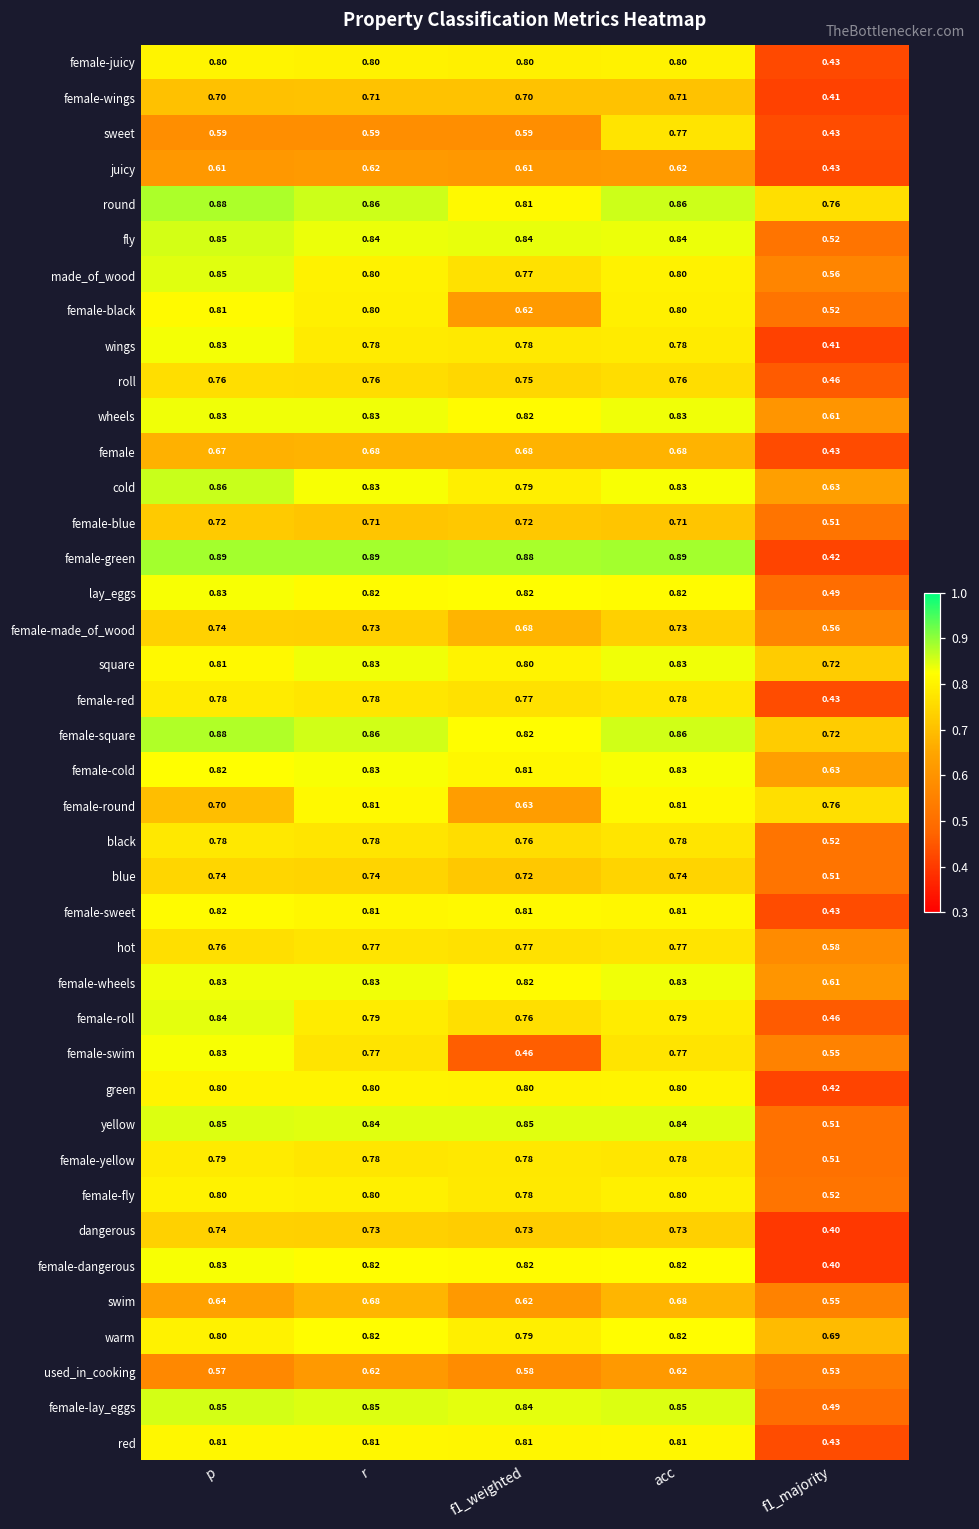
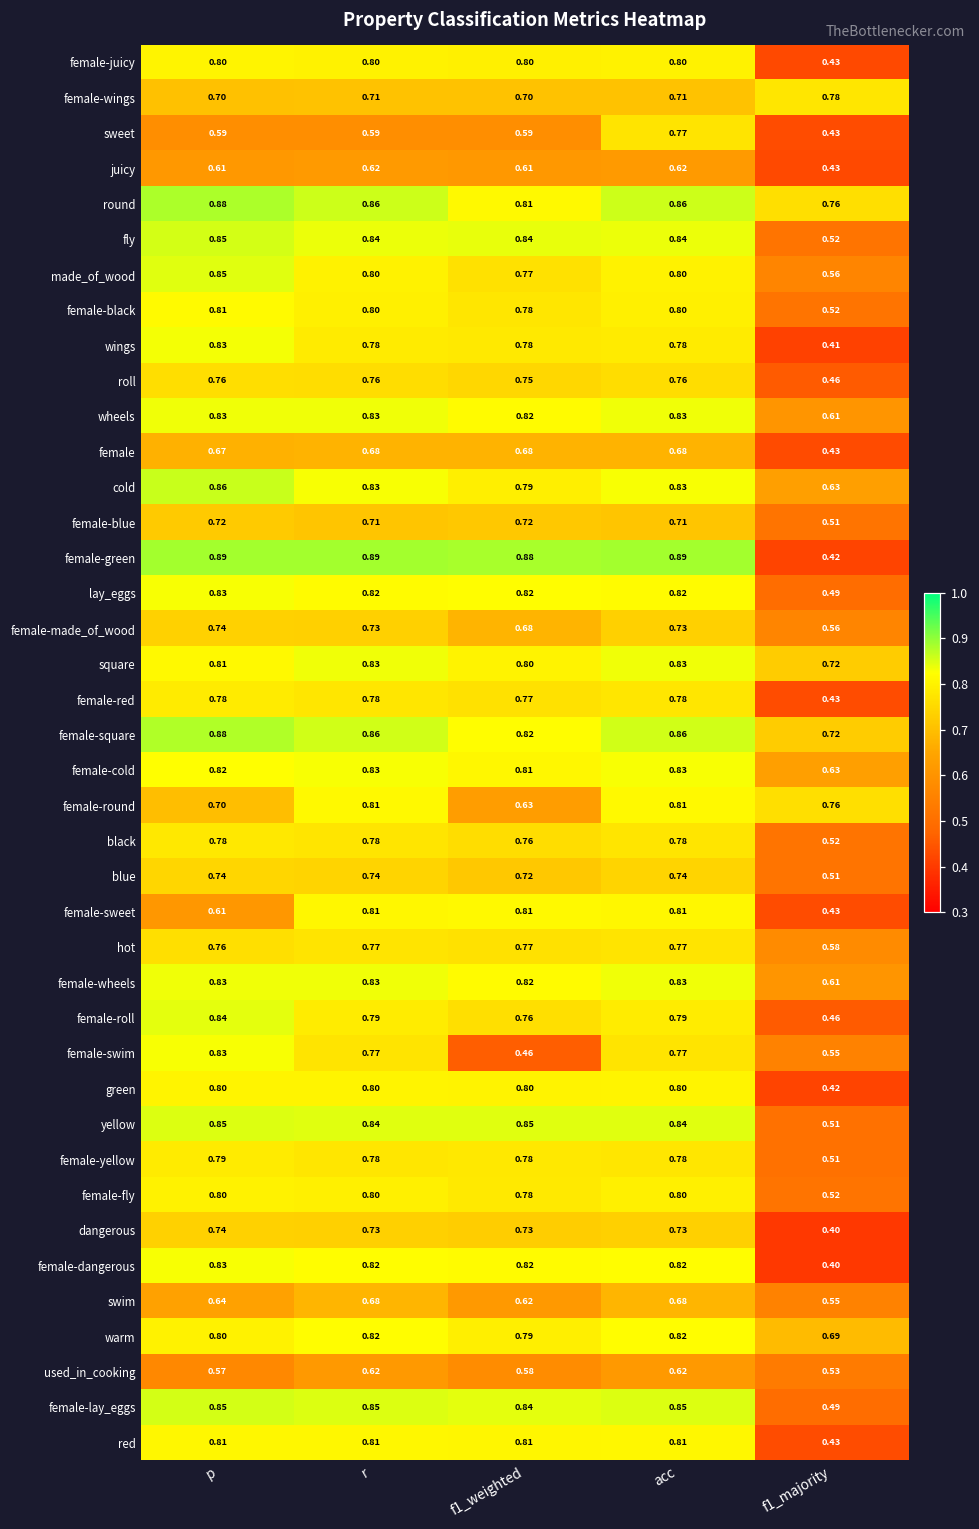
  {
    "female-juicy": {
      "p": 0.80,
      "r": 0.80,
      "f1_weighted": 0.80,
      "acc": 0.80,
      "f1_majority": 0.43
    },
    "female-wings": {
      "p": 0.70,
      "r": 0.71,
      "f1_weighted": 0.70,
      "acc": 0.71,
-     "f1_majority": 0.41
+     "f1_majority": 0.78
    },
    "sweet": {
      "p": 0.59,
      "r": 0.59,
      "f1_weighted": 0.59,
      "acc": 0.77,
      "f1_majority": 0.43
    },
    "juicy": {
      "p": 0.61,
      "r": 0.62,
      "f1_weighted": 0.61,
      "acc": 0.62,
      "f1_majority": 0.43
    },
    "round": {
      "p": 0.88,
      "r": 0.86,
      "f1_weighted": 0.81,
      "acc": 0.86,
      "f1_majority": 0.76
    },
    "fly": {
      "p": 0.85,
      "r": 0.84,
      "f1_weighted": 0.84,
      "acc": 0.84,
      "f1_majority": 0.52
    },
    "made_of_wood": {
      "p": 0.85,
      "r": 0.80,
      "f1_weighted": 0.77,
      "acc": 0.80,
      "f1_majority": 0.56
    },
    "female-black": {
      "p": 0.81,
      "r": 0.80,
-     "f1_weighted": 0.62,
+     "f1_weighted": 0.78,
      "acc": 0.80,
      "f1_majority": 0.52
    },
    "wings": {
      "p": 0.83,
      "r": 0.78,
      "f1_weighted": 0.78,
      "acc": 0.78,
      "f1_majority": 0.41
    },
    "roll": {
      "p": 0.76,
      "r": 0.76,
      "f1_weighted": 0.75,
      "acc": 0.76,
      "f1_majority": 0.46
    },
    "wheels": {
      "p": 0.83,
      "r": 0.83,
      "f1_weighted": 0.82,
      "acc": 0.83,
      "f1_majority": 0.61
    },
    "female": {
      "p": 0.67,
      "r": 0.68,
      "f1_weighted": 0.68,
      "acc": 0.68,
      "f1_majority": 0.43
    },
    "cold": {
      "p": 0.86,
      "r": 0.83,
      "f1_weighted": 0.79,
      "acc": 0.83,
      "f1_majority": 0.63
    },
    "female-blue": {
      "p": 0.72,
      "r": 0.71,
      "f1_weighted": 0.72,
      "acc": 0.71,
      "f1_majority": 0.51
    },
    "female-green": {
      "p": 0.89,
      "r": 0.89,
      "f1_weighted": 0.88,
      "acc": 0.89,
      "f1_majority": 0.42
    },
    "lay_eggs": {
      "p": 0.83,
      "r": 0.82,
      "f1_weighted": 0.82,
      "acc": 0.82,
      "f1_majority": 0.49
    },
    "female-made_of_wood": {
      "p": 0.74,
      "r": 0.73,
      "f1_weighted": 0.68,
      "acc": 0.73,
      "f1_majority": 0.56
    },
    "square": {
      "p": 0.81,
      "r": 0.83,
      "f1_weighted": 0.80,
      "acc": 0.83,
      "f1_majority": 0.72
    },
    "female-red": {
      "p": 0.78,
      "r": 0.78,
      "f1_weighted": 0.77,
      "acc": 0.78,
      "f1_majority": 0.43
    },
    "female-square": {
      "p": 0.88,
      "r": 0.86,
      "f1_weighted": 0.82,
      "acc": 0.86,
      "f1_majority": 0.72
    },
    "female-cold": {
      "p": 0.82,
      "r": 0.83,
      "f1_weighted": 0.81,
      "acc": 0.83,
      "f1_majority": 0.63
    },
    "female-round": {
      "p": 0.70,
      "r": 0.81,
      "f1_weighted": 0.63,
      "acc": 0.81,
      "f1_majority": 0.76
    },
    "black": {
      "p": 0.78,
      "r": 0.78,
      "f1_weighted": 0.76,
      "acc": 0.78,
      "f1_majority": 0.52
    },
    "blue": {
      "p": 0.74,
      "r": 0.74,
      "f1_weighted": 0.72,
      "acc": 0.74,
      "f1_majority": 0.51
    },
    "female-sweet": {
-     "p": 0.82,
+     "p": 0.61,
      "r": 0.81,
      "f1_weighted": 0.81,
      "acc": 0.81,
      "f1_majority": 0.43
    },
    "hot": {
      "p": 0.76,
      "r": 0.77,
      "f1_weighted": 0.77,
      "acc": 0.77,
      "f1_majority": 0.58
    },
    "female-wheels": {
      "p": 0.83,
      "r": 0.83,
      "f1_weighted": 0.82,
      "acc": 0.83,
      "f1_majority": 0.61
    },
    "female-roll": {
      "p": 0.84,
      "r": 0.79,
      "f1_weighted": 0.76,
      "acc": 0.79,
      "f1_majority": 0.46
    },
    "female-swim": {
      "p": 0.83,
      "r": 0.77,
      "f1_weighted": 0.46,
      "acc": 0.77,
      "f1_majority": 0.55
    },
    "green": {
      "p": 0.80,
      "r": 0.80,
      "f1_weighted": 0.80,
      "acc": 0.80,
      "f1_majority": 0.42
    },
    "yellow": {
      "p": 0.85,
      "r": 0.84,
      "f1_weighted": 0.85,
      "acc": 0.84,
      "f1_majority": 0.51
    },
    "female-yellow": {
      "p": 0.79,
      "r": 0.78,
      "f1_weighted": 0.78,
      "acc": 0.78,
      "f1_majority": 0.51
    },
    "female-fly": {
      "p": 0.80,
      "r": 0.80,
      "f1_weighted": 0.78,
      "acc": 0.80,
      "f1_majority": 0.52
    },
    "dangerous": {
      "p": 0.74,
      "r": 0.73,
      "f1_weighted": 0.73,
      "acc": 0.73,
      "f1_majority": 0.40
    },
    "female-dangerous": {
      "p": 0.83,
      "r": 0.82,
      "f1_weighted": 0.82,
      "acc": 0.82,
      "f1_majority": 0.40
    },
    "swim": {
      "p": 0.64,
      "r": 0.68,
      "f1_weighted": 0.62,
      "acc": 0.68,
      "f1_majority": 0.55
    },
    "warm": {
      "p": 0.80,
      "r": 0.82,
      "f1_weighted": 0.79,
      "acc": 0.82,
      "f1_majority": 0.69
    },
    "used_in_cooking": {
      "p": 0.57,
      "r": 0.62,
      "f1_weighted": 0.58,
      "acc": 0.62,
      "f1_majority": 0.53
    },
    "female-lay_eggs": {
      "p": 0.85,
      "r": 0.85,
      "f1_weighted": 0.84,
      "acc": 0.85,
      "f1_majority": 0.49
    },
    "red": {
      "p": 0.81,
      "r": 0.81,
      "f1_weighted": 0.81,
      "acc": 0.81,
      "f1_majority": 0.43
    }
  }
